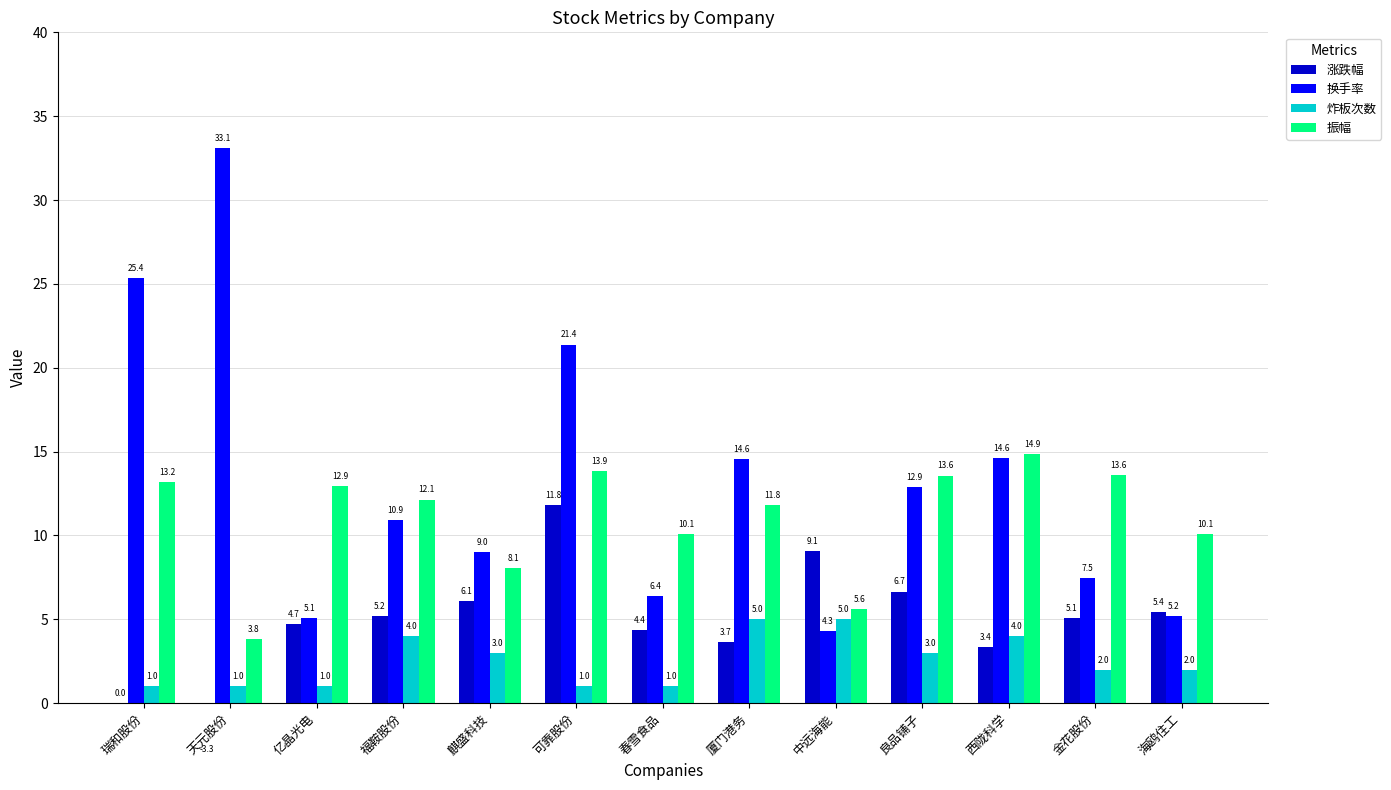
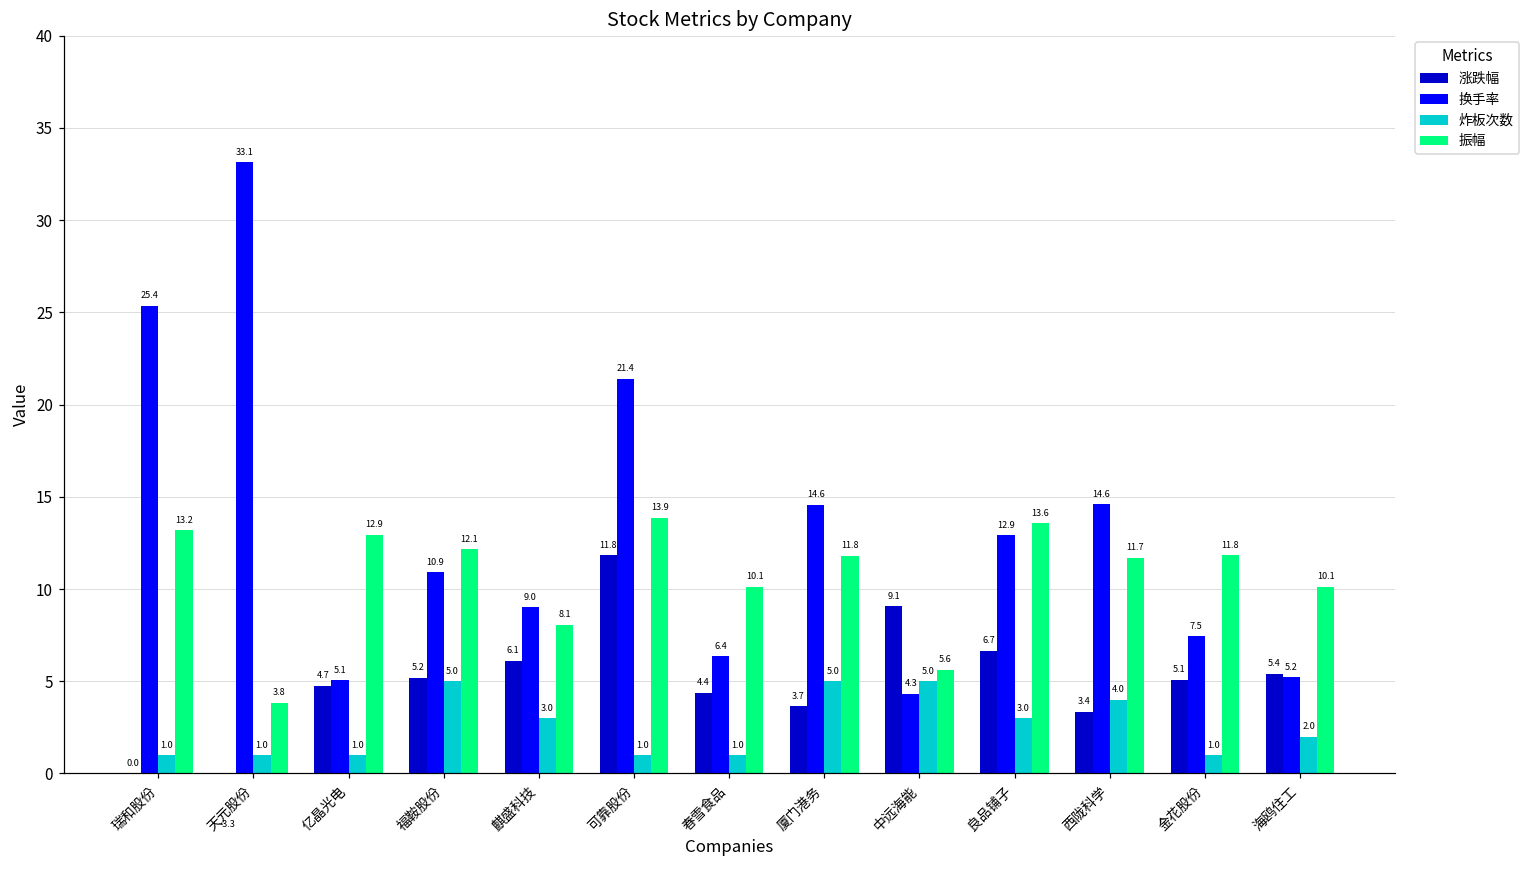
  {
    "炸板次数": {
      "瑞和股份": 1.0,
      "天元股份": 1.0,
      "亿晶光电": 1.0,
-     "福鞍股份": 4.0,
+     "福鞍股份": 5.0,
      "麒盛科技": 3.0,
      "可靠股份": 1.0,
      "春雪食品": 1.0,
      "厦门港务": 5.0,
      "中远海能": 5.0,
      "良品铺子": 3.0,
      "西陇科学": 4.0,
-     "金花股份": 2.0,
+     "金花股份": 1.0,
      "海鸥住工": 2.0
    },
    "振幅": {
      "瑞和股份": 13.2,
      "天元股份": 3.8,
      "亿晶光电": 12.9,
      "福鞍股份": 12.1,
      "麒盛科技": 8.1,
      "可靠股份": 13.9,
      "春雪食品": 10.1,
      "厦门港务": 11.8,
      "中远海能": 5.6,
      "良品铺子": 13.6,
-     "西陇科学": 14.9,
-     "金花股份": 13.6,
+     "西陇科学": 11.7,
+     "金花股份": 11.8,
      "海鸥住工": 10.1
    }
  }
